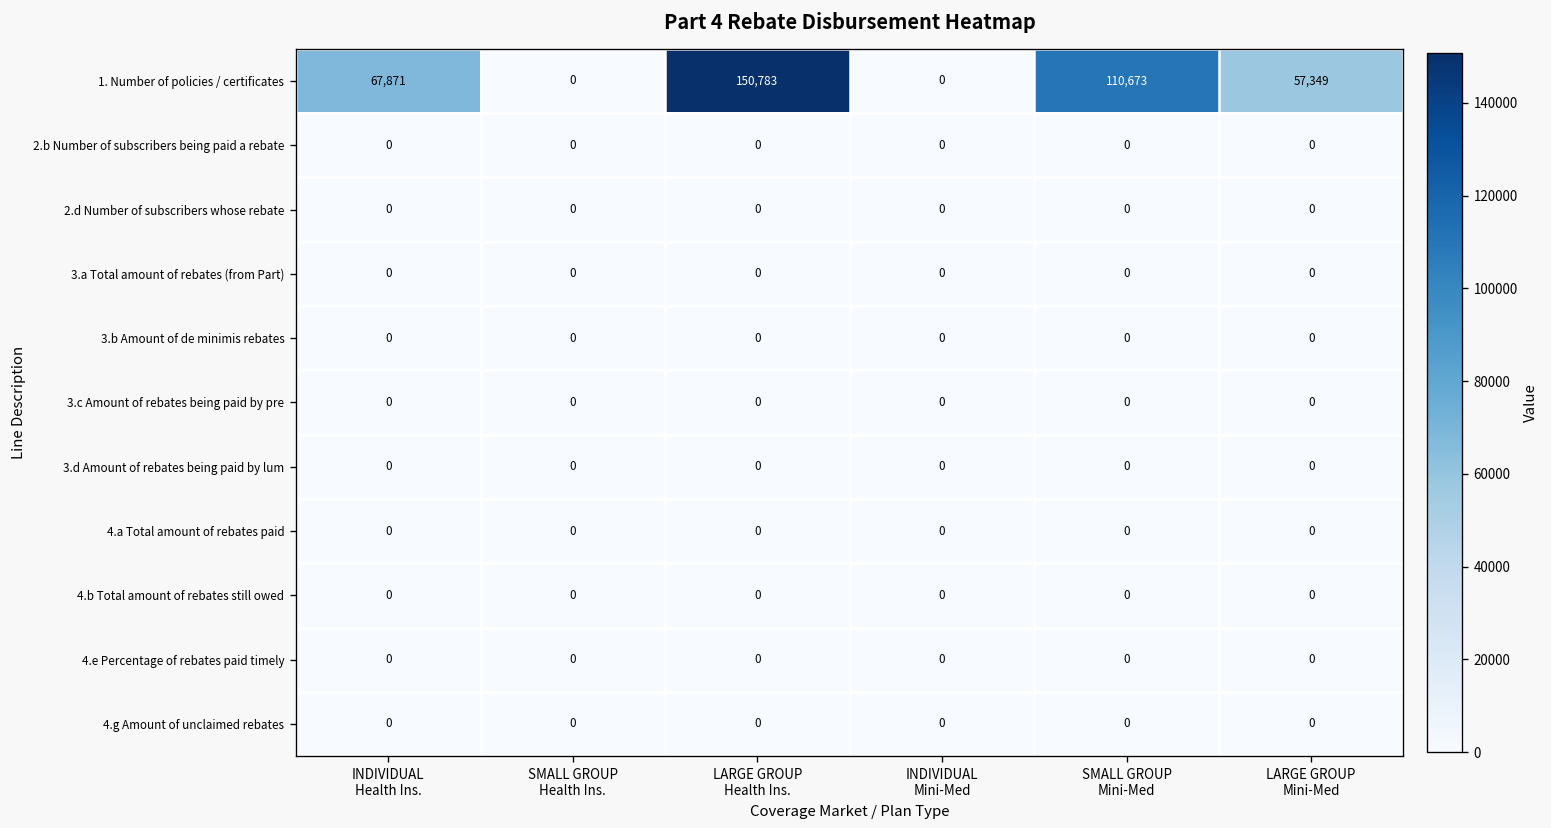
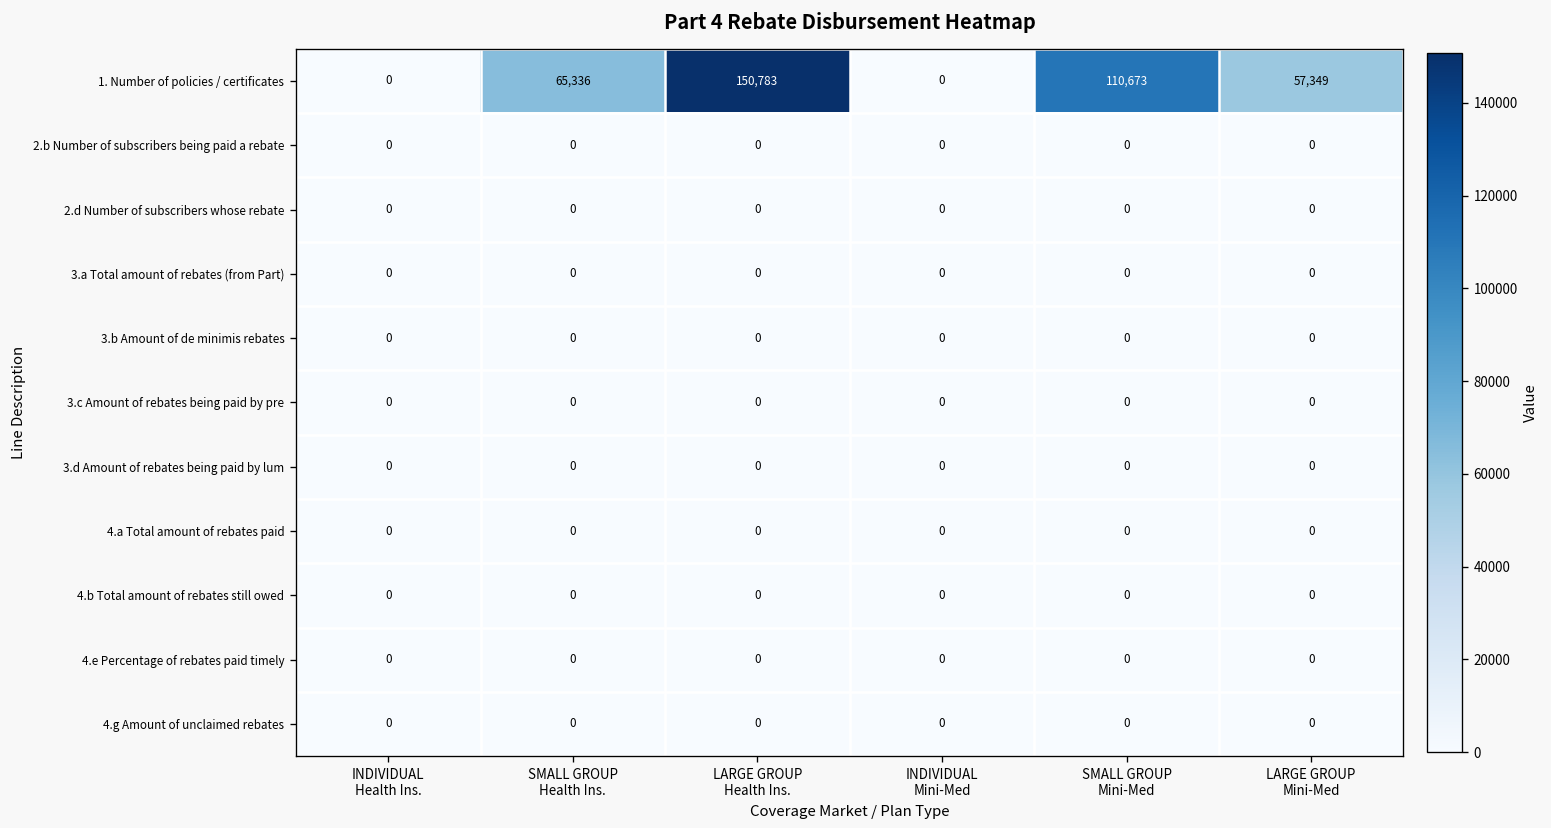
  {
    "1. Number of policies / certificates": {
-     "INDIVIDUAL Health Ins.": "67,871",
-     "SMALL GROUP Health Ins.": "0",
+     "INDIVIDUAL Health Ins.": "0",
+     "SMALL GROUP Health Ins.": "65,336",
      "LARGE GROUP Health Ins.": "150,783",
      "INDIVIDUAL Mini-Med": "0",
      "SMALL GROUP Mini-Med": "110,673",
      "LARGE GROUP Mini-Med": "57,349"
    },
    "2.b Number of subscribers being paid a rebate": {
      "INDIVIDUAL Health Ins.": "0",
      "SMALL GROUP Health Ins.": "0",
      "LARGE GROUP Health Ins.": "0",
      "INDIVIDUAL Mini-Med": "0",
      "SMALL GROUP Mini-Med": "0",
      "LARGE GROUP Mini-Med": "0"
    },
    "2.d Number of subscribers whose rebate": {
      "INDIVIDUAL Health Ins.": "0",
      "SMALL GROUP Health Ins.": "0",
      "LARGE GROUP Health Ins.": "0",
      "INDIVIDUAL Mini-Med": "0",
      "SMALL GROUP Mini-Med": "0",
      "LARGE GROUP Mini-Med": "0"
    },
    "3.a Total amount of rebates (from Part)": {
      "INDIVIDUAL Health Ins.": "0",
      "SMALL GROUP Health Ins.": "0",
      "LARGE GROUP Health Ins.": "0",
      "INDIVIDUAL Mini-Med": "0",
      "SMALL GROUP Mini-Med": "0",
      "LARGE GROUP Mini-Med": "0"
    },
    "3.b Amount of de minimis rebates": {
      "INDIVIDUAL Health Ins.": "0",
      "SMALL GROUP Health Ins.": "0",
      "LARGE GROUP Health Ins.": "0",
      "INDIVIDUAL Mini-Med": "0",
      "SMALL GROUP Mini-Med": "0",
      "LARGE GROUP Mini-Med": "0"
    },
    "3.c Amount of rebates being paid by pre": {
      "INDIVIDUAL Health Ins.": "0",
      "SMALL GROUP Health Ins.": "0",
      "LARGE GROUP Health Ins.": "0",
      "INDIVIDUAL Mini-Med": "0",
      "SMALL GROUP Mini-Med": "0",
      "LARGE GROUP Mini-Med": "0"
    },
    "3.d Amount of rebates being paid by lum": {
      "INDIVIDUAL Health Ins.": "0",
      "SMALL GROUP Health Ins.": "0",
      "LARGE GROUP Health Ins.": "0",
      "INDIVIDUAL Mini-Med": "0",
      "SMALL GROUP Mini-Med": "0",
      "LARGE GROUP Mini-Med": "0"
    },
    "4.a Total amount of rebates paid": {
      "INDIVIDUAL Health Ins.": "0",
      "SMALL GROUP Health Ins.": "0",
      "LARGE GROUP Health Ins.": "0",
      "INDIVIDUAL Mini-Med": "0",
      "SMALL GROUP Mini-Med": "0",
      "LARGE GROUP Mini-Med": "0"
    },
    "4.b Total amount of rebates still owed": {
      "INDIVIDUAL Health Ins.": "0",
      "SMALL GROUP Health Ins.": "0",
      "LARGE GROUP Health Ins.": "0",
      "INDIVIDUAL Mini-Med": "0",
      "SMALL GROUP Mini-Med": "0",
      "LARGE GROUP Mini-Med": "0"
    },
    "4.e Percentage of rebates paid timely": {
      "INDIVIDUAL Health Ins.": "0",
      "SMALL GROUP Health Ins.": "0",
      "LARGE GROUP Health Ins.": "0",
      "INDIVIDUAL Mini-Med": "0",
      "SMALL GROUP Mini-Med": "0",
      "LARGE GROUP Mini-Med": "0"
    },
    "4.g Amount of unclaimed rebates": {
      "INDIVIDUAL Health Ins.": "0",
      "SMALL GROUP Health Ins.": "0",
      "LARGE GROUP Health Ins.": "0",
      "INDIVIDUAL Mini-Med": "0",
      "SMALL GROUP Mini-Med": "0",
      "LARGE GROUP Mini-Med": "0"
    }
  }
